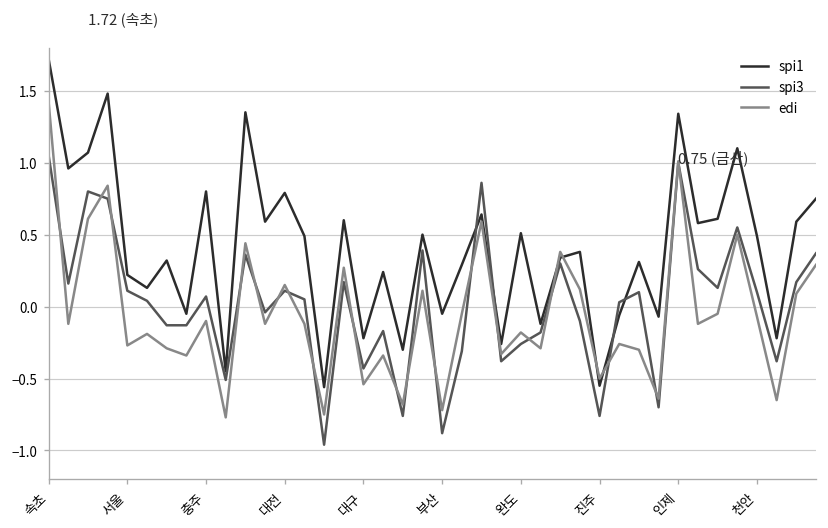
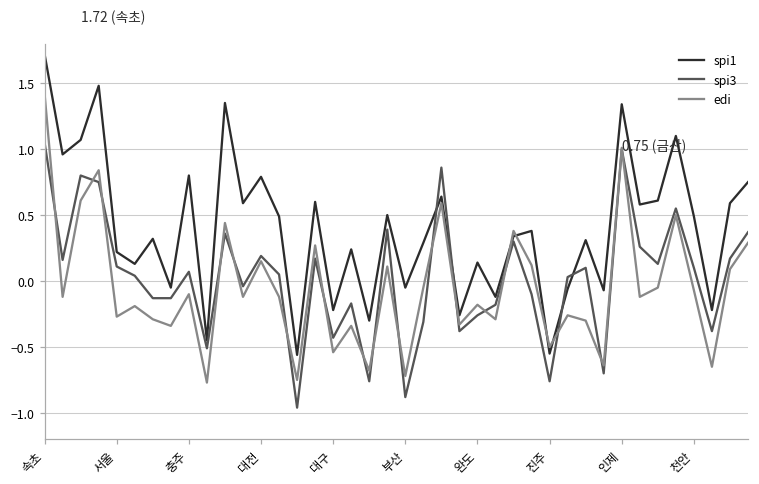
  {
    "spi1": {
      "속초": 1.72,
      "서울": 0.22,
      "충주": 0.80,
      "대전": 0.79,
      "대구": -0.22,
      "부산": -0.05,
-     "완도": 0.51,
+     "완도": 0.14,
      "진주": -0.55,
      "인제": 1.34,
      "천안": 0.49
    },
    "spi3": {
      "속초": 1.05,
      "서울": 0.11,
      "충주": 0.07,
-     "대전": 0.11,
+     "대전": 0.19,
      "대구": -0.43,
      "부산": -0.88,
      "완도": -0.26,
      "진주": -0.76,
      "천안": 0.10
    },
    "edi": {
      "속초": 1.42,
      "서울": -0.27,
      "충주": -0.10,
      "대전": 0.15,
      "대구": -0.54,
      "부산": -0.72,
      "완도": -0.18,
      "진주": -0.50,
      "천안": -0.07
    }
  }
